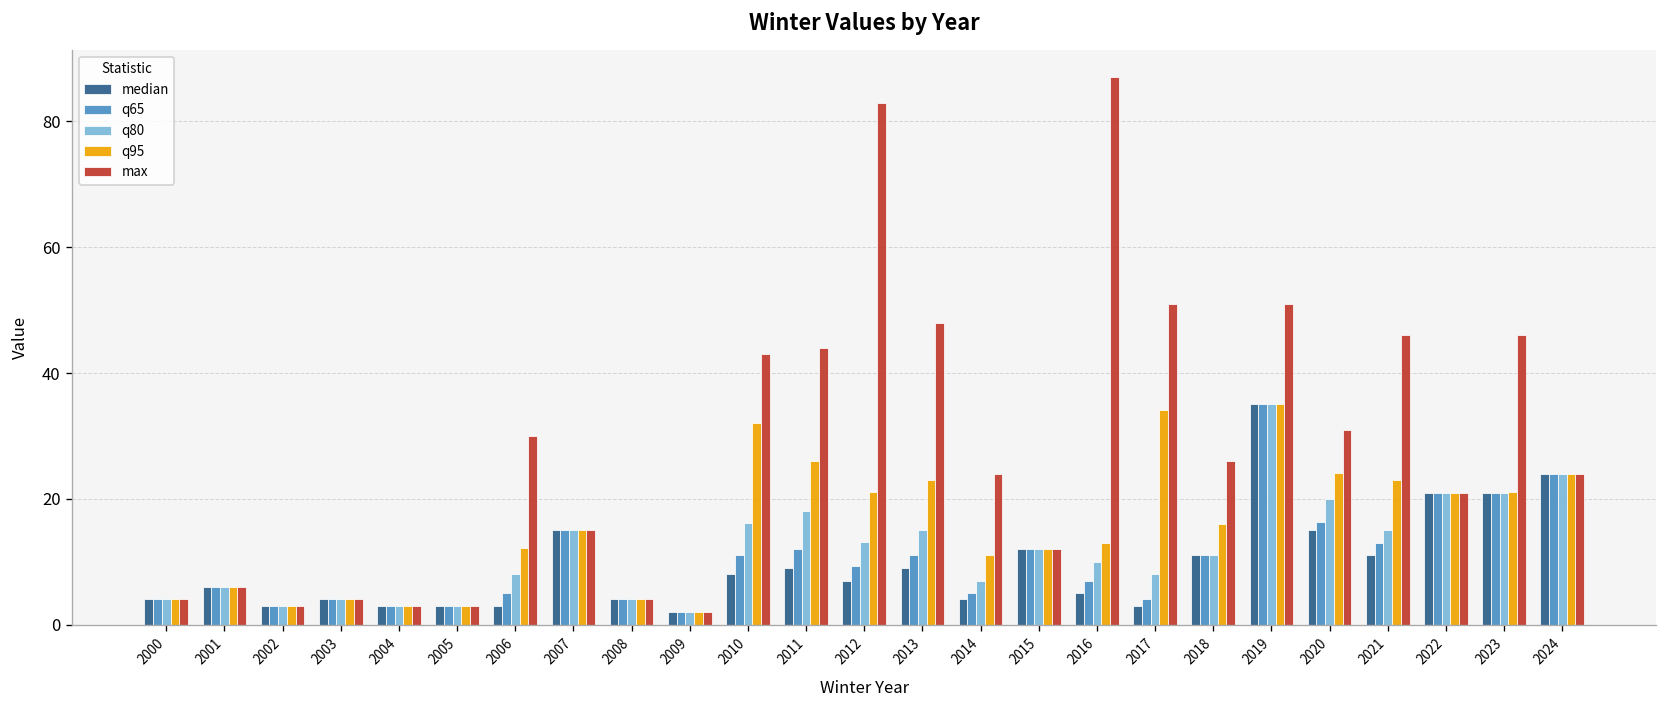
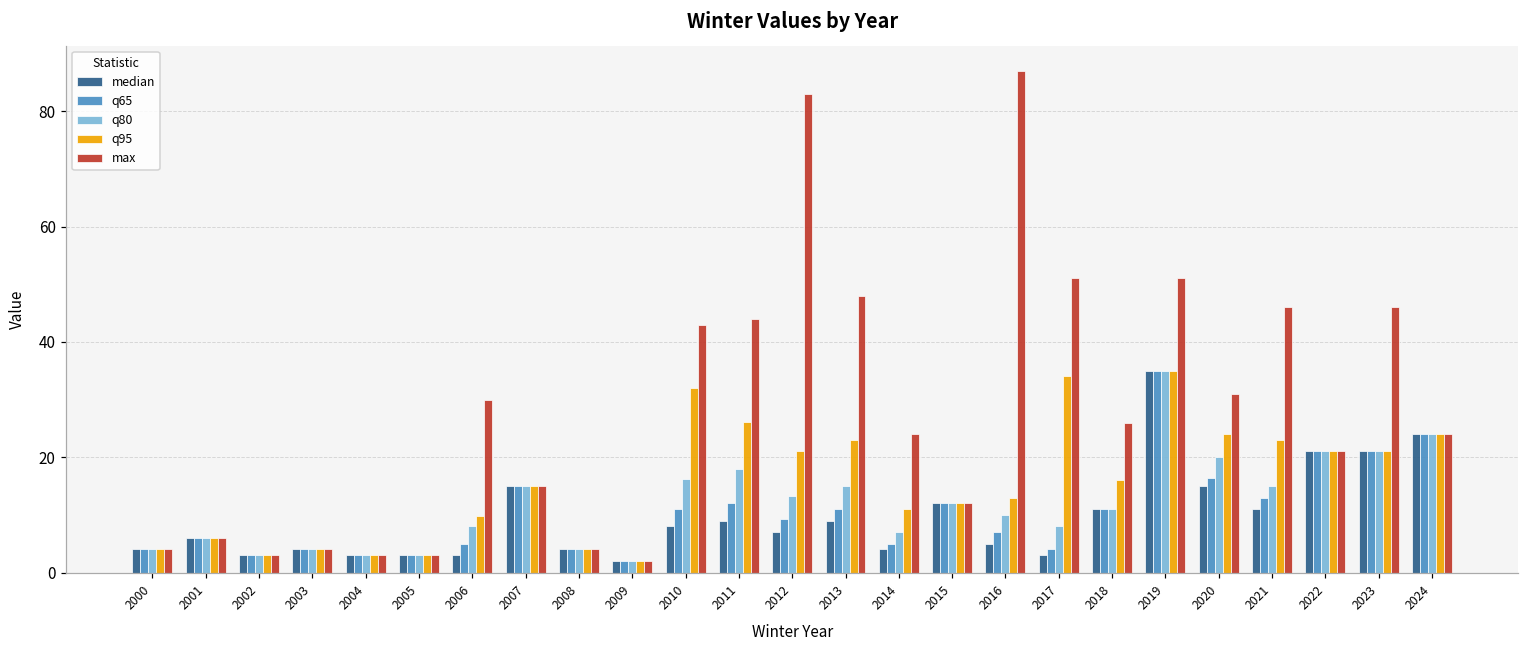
  {
    "median": {
      "2000": 4,
      "2001": 6,
      "2002": 3,
      "2003": 4,
      "2004": 3,
      "2005": 3,
      "2006": 3,
      "2007": 15,
      "2008": 4,
      "2009": 2,
      "2010": 8,
      "2011": 9,
      "2012": 7,
      "2013": 9,
      "2014": 4,
      "2015": 12,
      "2016": 5,
      "2017": 3,
      "2018": 11,
      "2019": 35,
      "2020": 15,
      "2021": 11,
      "2022": 21,
      "2023": 21,
      "2024": 24
    },
    "q65": {
      "2000": 4,
      "2001": 6,
      "2002": 3,
      "2003": 4,
      "2004": 3,
      "2005": 3,
      "2006": 5,
      "2007": 15,
      "2008": 4,
      "2009": 2,
      "2010": 11,
      "2011": 12,
      "2012": 9,
      "2013": 11,
      "2014": 5,
      "2015": 12,
      "2016": 7,
      "2017": 4,
      "2018": 11,
      "2019": 35,
      "2020": 16,
      "2021": 13,
      "2022": 21,
      "2023": 21,
      "2024": 24
    },
    "q80": {
      "2000": 4,
      "2001": 6,
      "2002": 3,
      "2003": 4,
      "2004": 3,
      "2005": 3,
      "2006": 8,
      "2007": 15,
      "2008": 4,
      "2009": 2,
      "2010": 16,
      "2011": 18,
      "2012": 13,
      "2013": 15,
      "2014": 7,
      "2015": 12,
      "2016": 10,
      "2017": 8,
      "2018": 11,
      "2019": 35,
      "2020": 20,
      "2021": 15,
      "2022": 21,
      "2023": 21,
      "2024": 24
    },
    "q95": {
      "2000": 4,
      "2001": 6,
      "2002": 3,
      "2003": 4,
      "2004": 3,
      "2005": 3,
-     "2006": 12,
+     "2006": 10,
      "2007": 15,
      "2008": 4,
      "2009": 2,
      "2010": 32,
      "2011": 26,
      "2012": 21,
      "2013": 23,
      "2014": 11,
      "2015": 12,
      "2016": 13,
      "2017": 34,
      "2018": 16,
      "2019": 35,
      "2020": 24,
      "2021": 23,
      "2022": 21,
      "2023": 21,
      "2024": 24
    },
    "max": {
      "2000": 4,
      "2001": 6,
      "2002": 3,
      "2003": 4,
      "2004": 3,
      "2005": 3,
      "2006": 30,
      "2007": 15,
      "2008": 4,
      "2009": 2,
      "2010": 43,
      "2011": 44,
      "2012": 83,
      "2013": 48,
      "2014": 24,
      "2015": 12,
      "2016": 87,
      "2017": 51,
      "2018": 26,
      "2019": 51,
      "2020": 31,
      "2021": 46,
      "2022": 21,
      "2023": 46,
      "2024": 24
    }
  }
